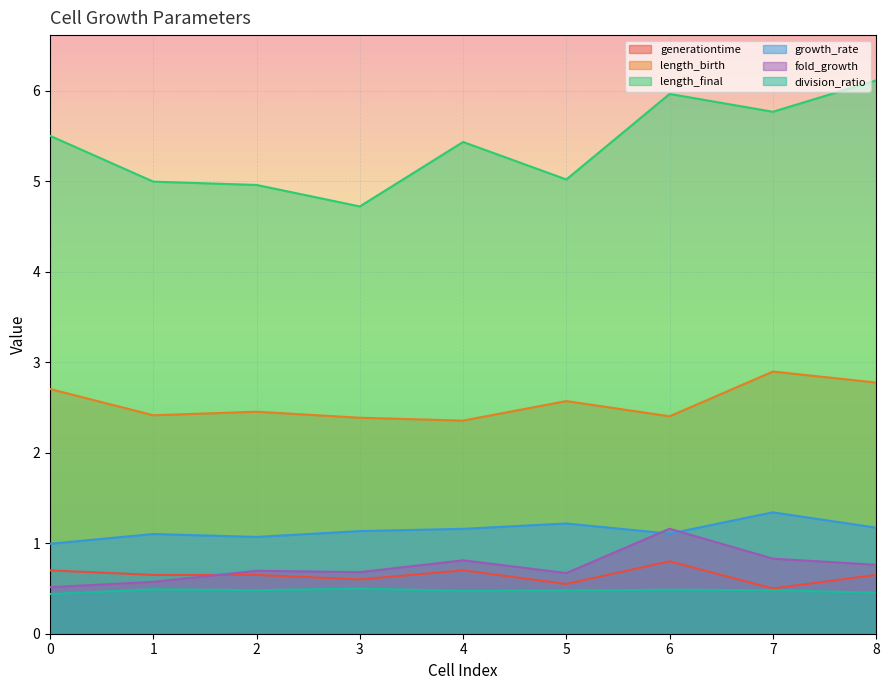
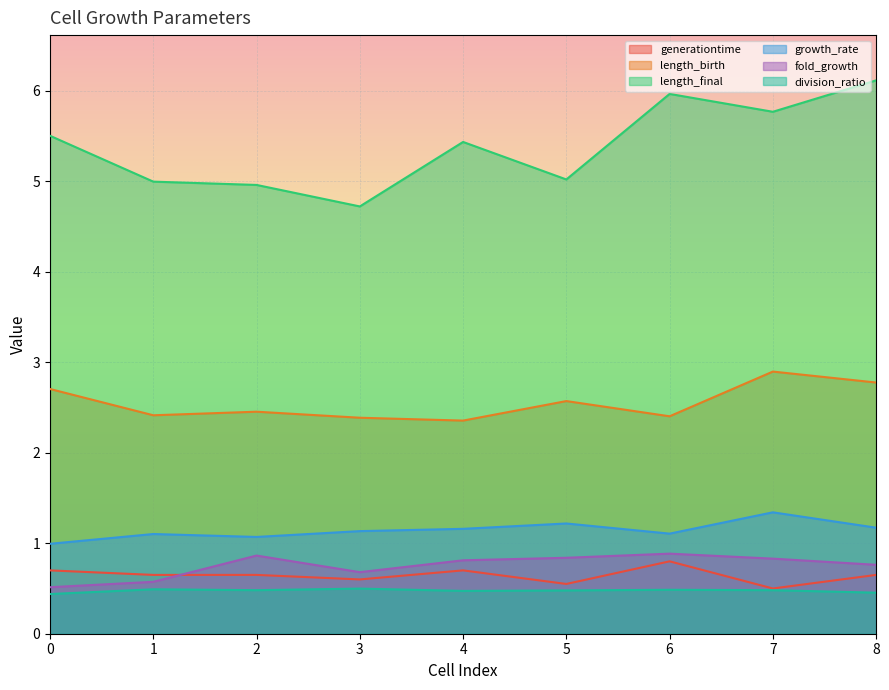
  {
    "fold_growth": {
      "0": 0.5,
      "1": 0.6,
-     "2": 0.7,
+     "2": 0.9,
      "3": 0.7,
      "4": 0.8,
-     "5": 0.7,
-     "6": 1.2,
+     "5": 0.8,
+     "6": 0.9,
      "7": 0.8,
      "8": 0.8
    }
  }
